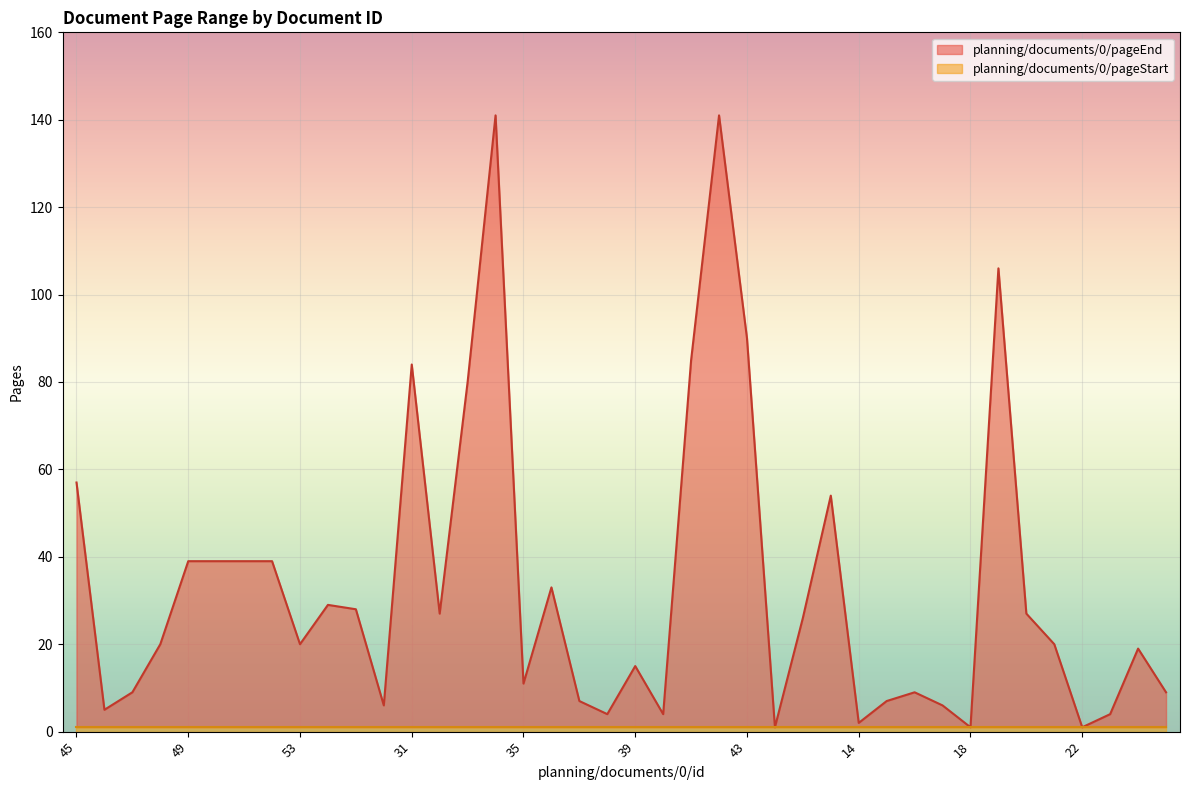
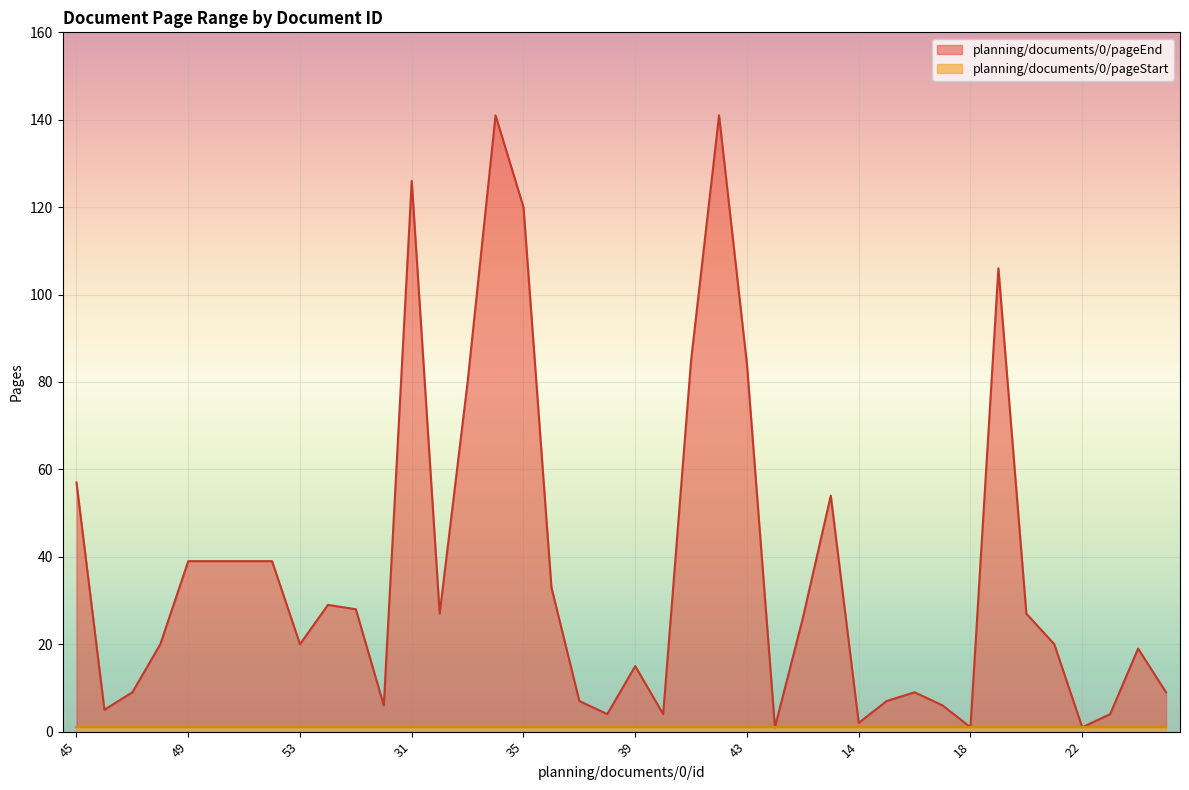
  {
    "planning/documents/0/pageEnd": {
      "45": 57,
      "49": 39,
      "53": 20,
-     "31": 84,
-     "35": 11,
+     "31": 126,
+     "35": 120,
      "39": 15,
-     "43": 90,
+     "43": 84,
      "14": 2
    },
    "planning/documents/0/pageStart": {
      "45": 1,
      "49": 1,
      "53": 1,
      "31": 1,
      "35": 1,
      "39": 1,
      "43": 1,
      "14": 1
    }
  }
